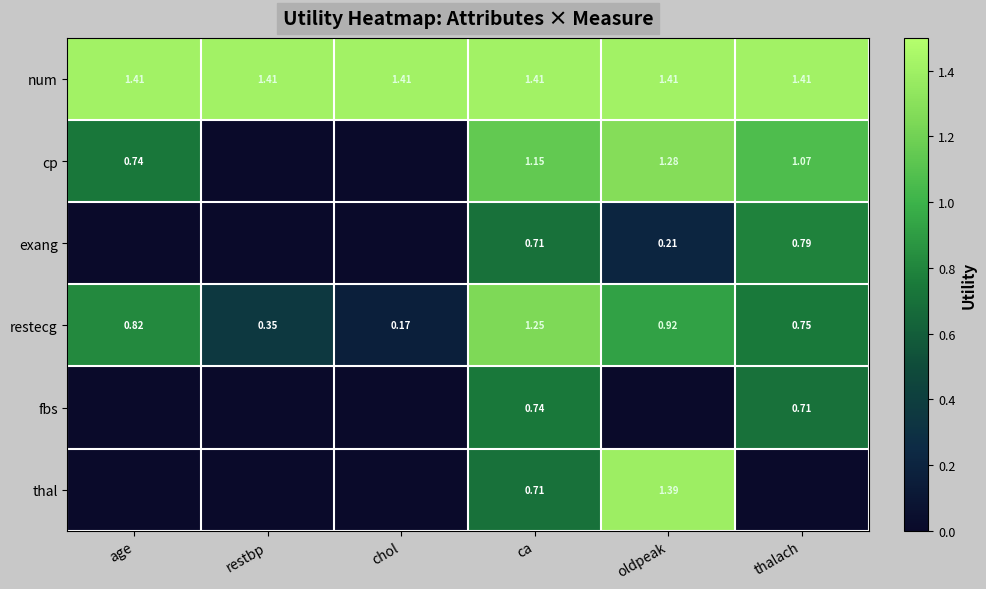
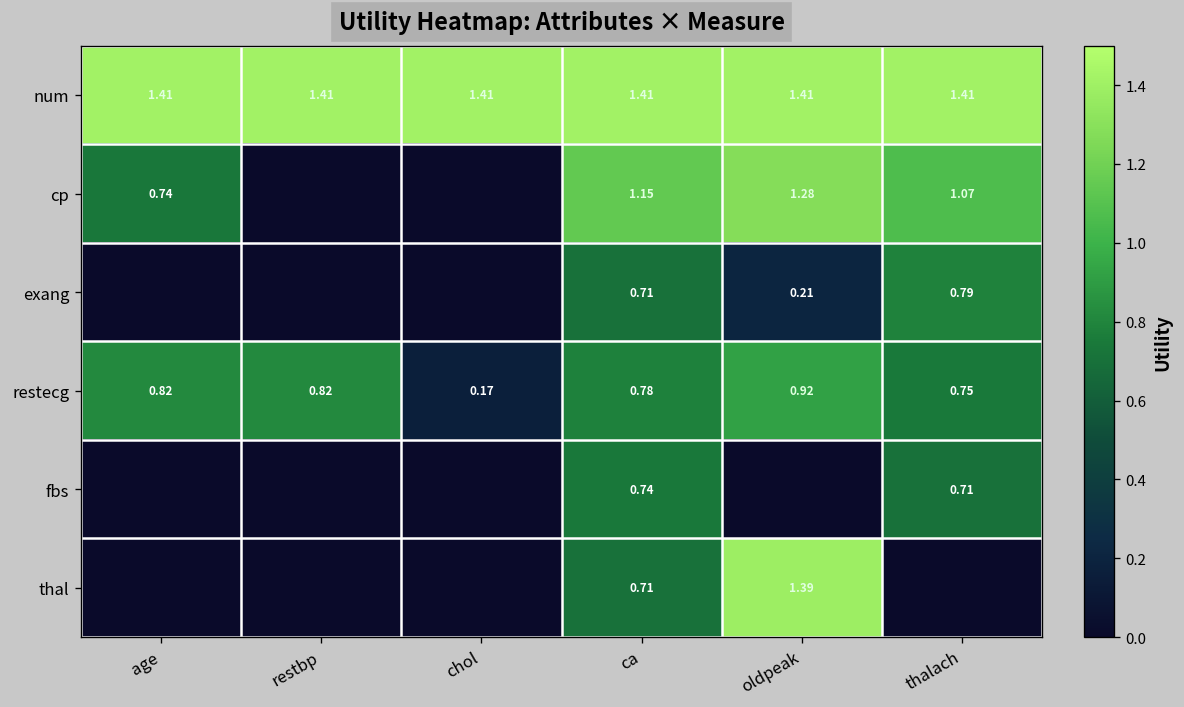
  {
    "num": {
      "age": 1.41,
      "restbp": 1.41,
      "chol": 1.41,
      "ca": 1.41,
      "oldpeak": 1.41,
      "thalach": 1.41
    },
    "cp": {
      "age": 0.74,
      "ca": 1.15,
      "oldpeak": 1.28,
      "thalach": 1.07
    },
    "exang": {
      "ca": 0.71,
      "oldpeak": 0.21,
      "thalach": 0.79
    },
    "restecg": {
      "age": 0.82,
-     "restbp": 0.35,
+     "restbp": 0.82,
      "chol": 0.17,
-     "ca": 1.25,
+     "ca": 0.78,
      "oldpeak": 0.92,
      "thalach": 0.75
    },
    "fbs": {
      "ca": 0.74,
      "thalach": 0.71
    },
    "thal": {
      "ca": 0.71,
      "oldpeak": 1.39
    }
  }
